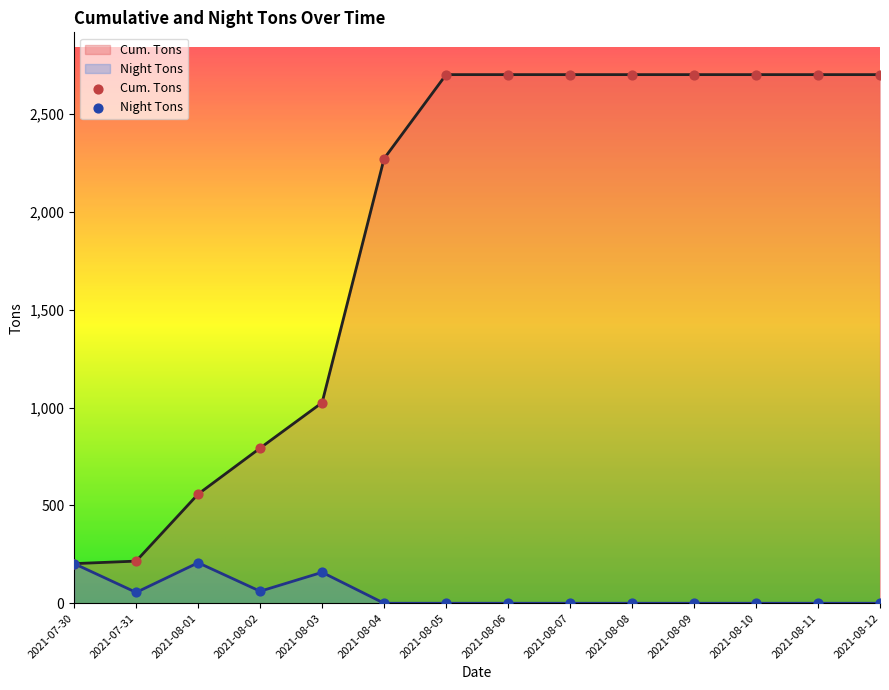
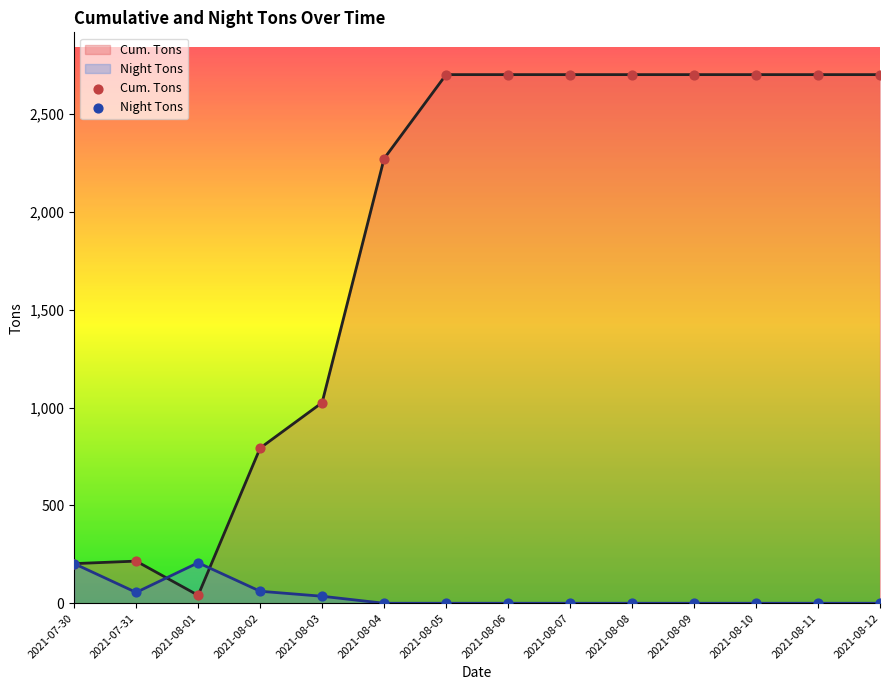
  {
    "Cum. Tons": {
      "2021-07-31": "220",
-     "2021-08-01": "560",
+     "2021-08-01": "40",
      "2021-08-02": "790",
      "2021-08-03": "1,030",
      "2021-08-04": "2,270",
      "2021-08-05": "2,700",
      "2021-08-06": "2,700",
      "2021-08-07": "2,700",
      "2021-08-08": "2,700",
      "2021-08-09": "2,700",
      "2021-08-10": "2,700",
      "2021-08-11": "2,700",
      "2021-08-12": "2,700"
    },
    "Night Tons": {
      "2021-07-31": "60",
      "2021-08-01": "210",
      "2021-08-02": "60",
-     "2021-08-03": "160",
+     "2021-08-03": "40",
      "2021-08-04": "0",
      "2021-08-05": "0",
      "2021-08-06": "0",
      "2021-08-07": "0",
      "2021-08-08": "0",
      "2021-08-09": "0",
      "2021-08-10": "0",
      "2021-08-11": "0",
      "2021-08-12": "0"
    }
  }
